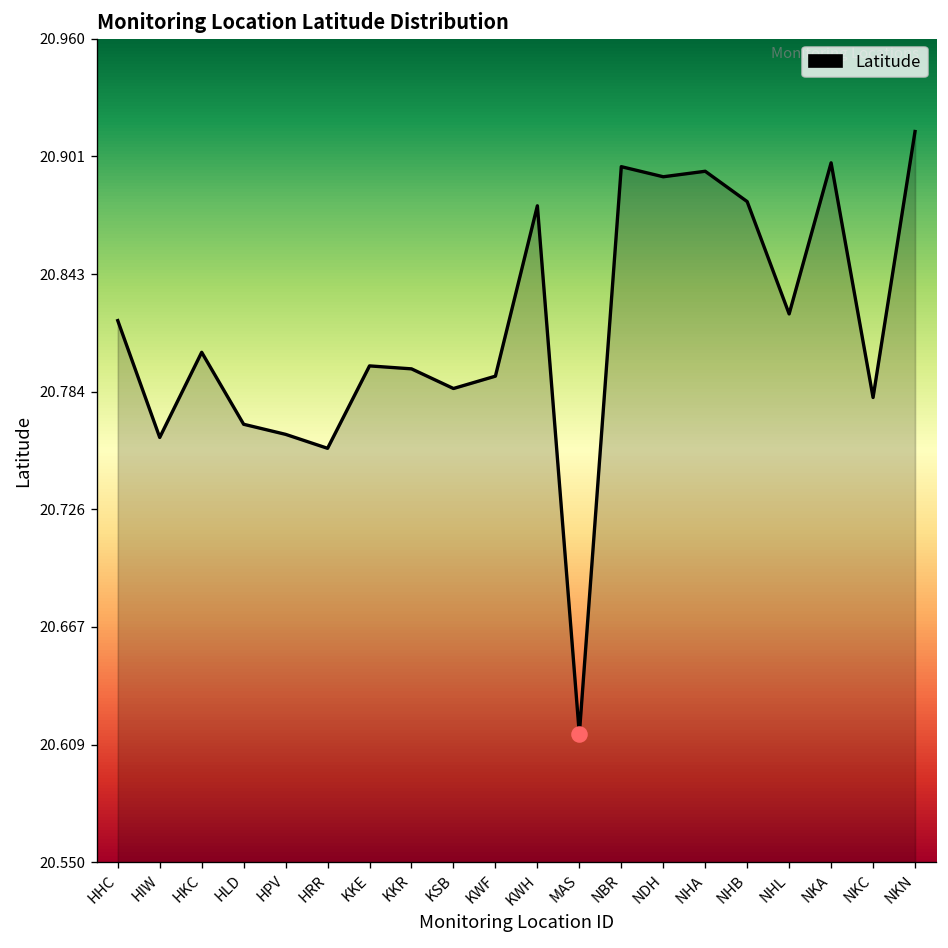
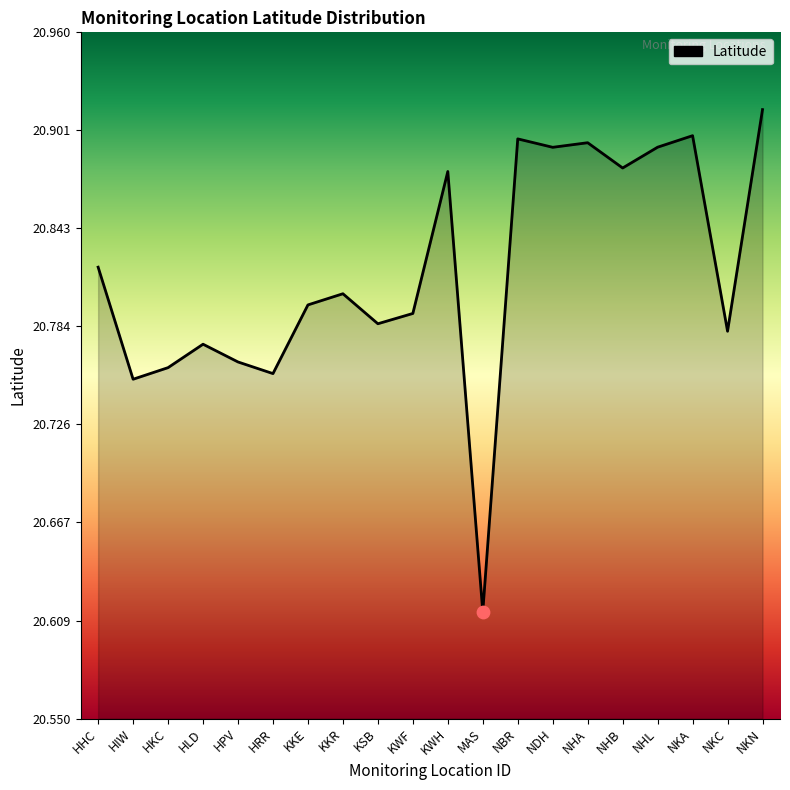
  {
    "Latitude": {
      "HHC": 20.820,
-     "HIW": 20.762,
-     "HKC": 20.804,
-     "HLD": 20.768,
+     "HIW": 20.753,
+     "HKC": 20.760,
+     "HLD": 20.774,
      "HPV": 20.763,
      "HRR": 20.756,
      "KKE": 20.797,
-     "KKR": 20.796,
+     "KKR": 20.804,
      "KSB": 20.786,
      "KWF": 20.792,
      "KWH": 20.877,
      "NBR": 20.896,
      "NDH": 20.891,
      "NHA": 20.894,
      "NHB": 20.879,
-     "NHL": 20.823,
+     "NHL": 20.891,
      "NKA": 20.898,
      "NKC": 20.781,
      "NKN": 20.914
    }
  }
